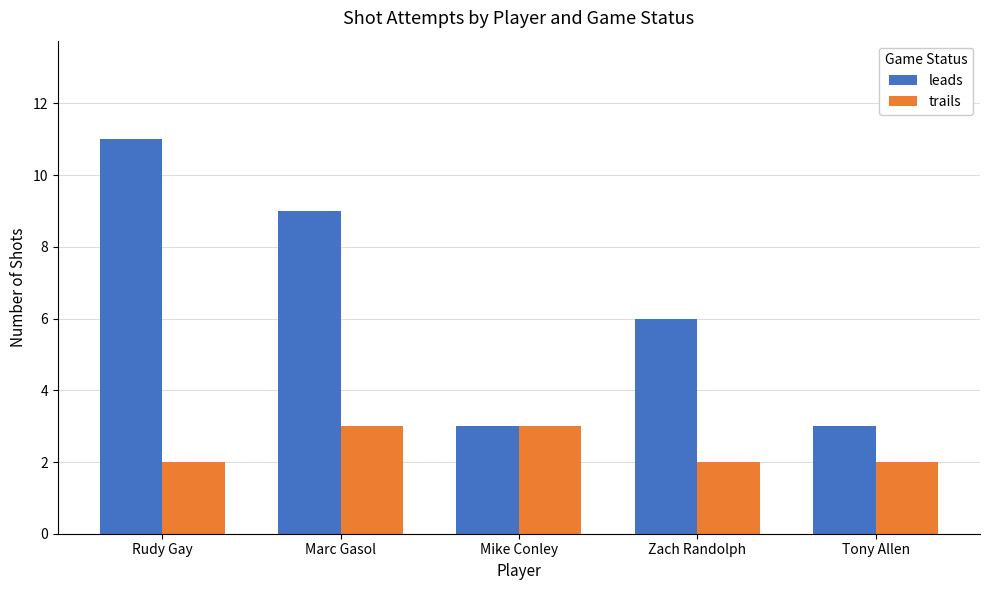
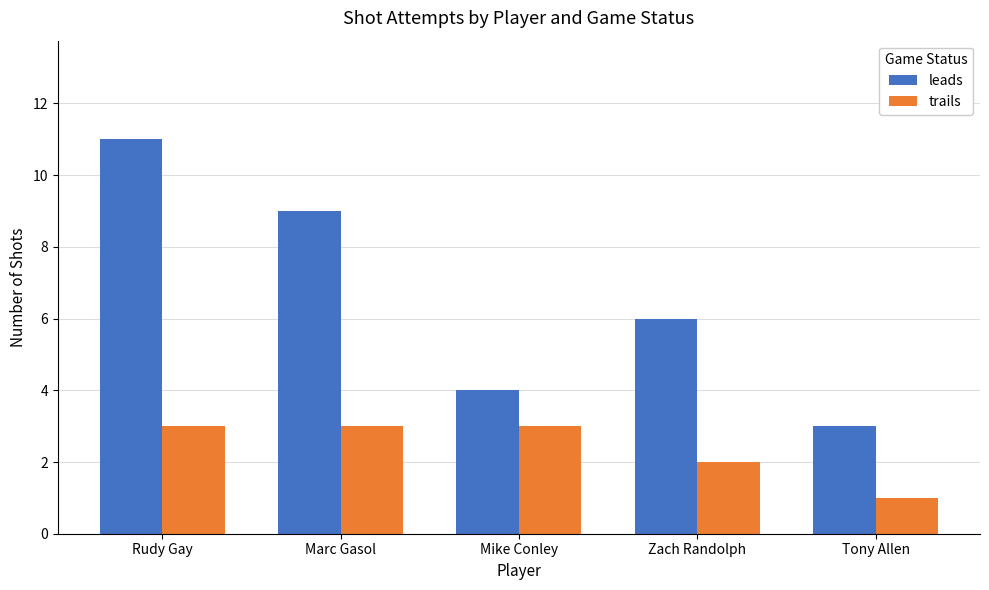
  {
    "leads": {
      "Rudy Gay": 11,
      "Marc Gasol": 9,
-     "Mike Conley": 3,
+     "Mike Conley": 4,
      "Zach Randolph": 6,
      "Tony Allen": 3
    },
    "trails": {
-     "Rudy Gay": 2,
+     "Rudy Gay": 3,
      "Marc Gasol": 3,
      "Mike Conley": 3,
      "Zach Randolph": 2,
-     "Tony Allen": 2
+     "Tony Allen": 1
    }
  }
